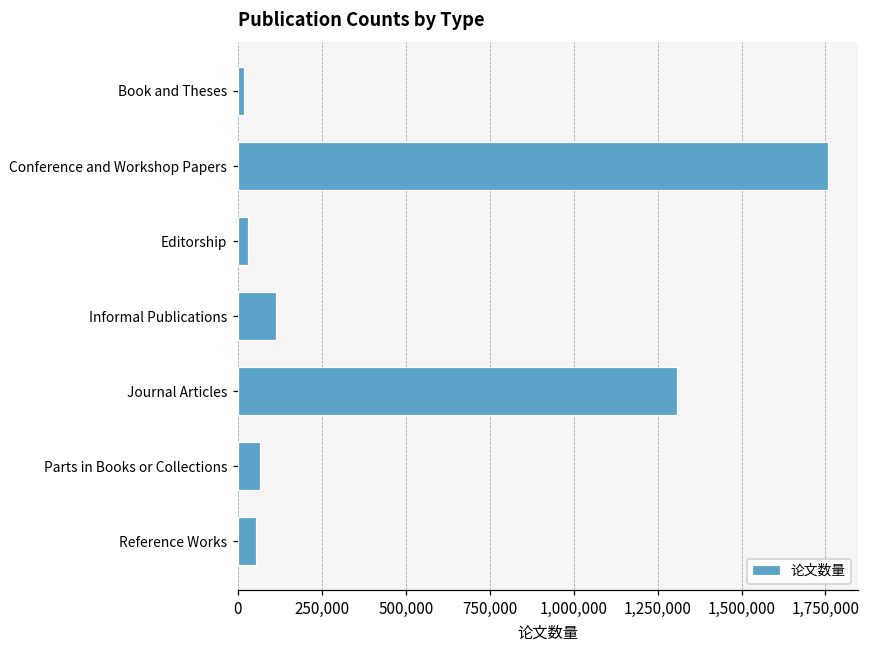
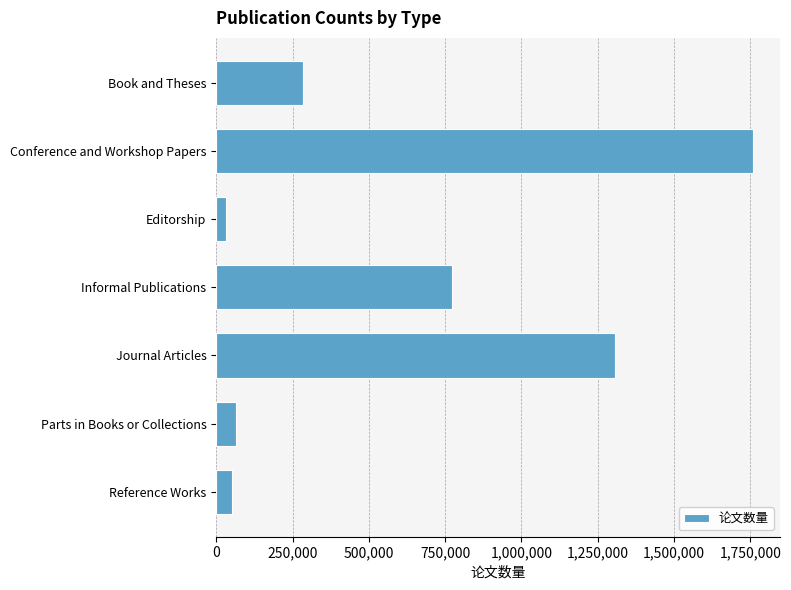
  {
-   "Book and Theses": "20,000",
+   "Book and Theses": "280,000",
    "Conference and Workshop Papers": "1,760,000",
    "Editorship": "30,000",
-   "Informal Publications": "110,000",
+   "Informal Publications": "770,000",
    "Journal Articles": "1,310,000",
    "Parts in Books or Collections": "70,000",
    "Reference Works": "50,000"
  }
